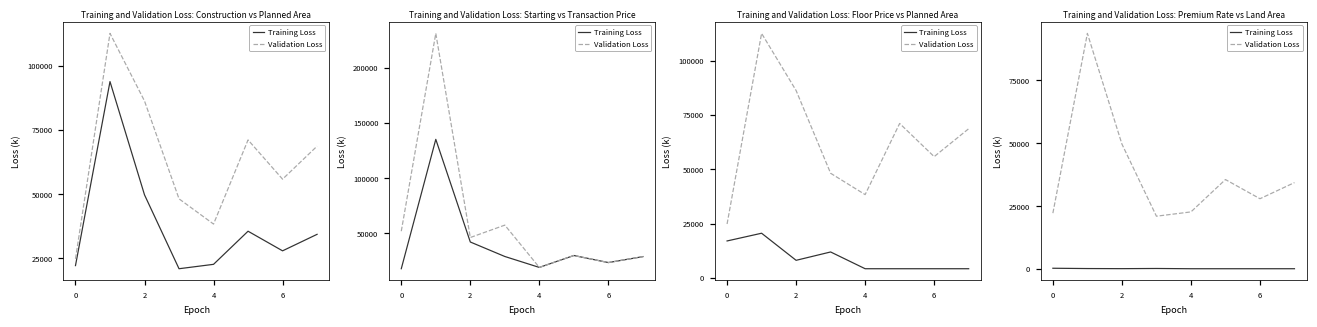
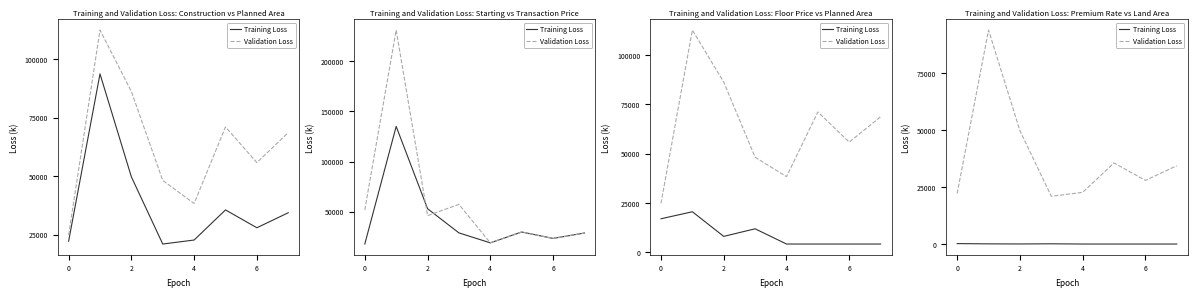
  {
    "Training and Validation Loss: Construction vs Planned Area": {
      "Training Loss": {
        "0": 22000,
        "2": 50000,
        "4": 23000,
        "6": 28000
      },
      "Validation Loss": {
        "0": 25000,
        "2": 86000,
        "4": 38000,
        "6": 56000
      }
    },
    "Training and Validation Loss: Starting vs Transaction Price": {
      "Training Loss": {
        "0": 18000,
-       "2": 42000
+       "2": 53000
      },
      "Validation Loss": {
        "0": 52000,
        "2": 46000
      }
    },
    "Training and Validation Loss: Floor Price vs Planned Area": {
      "Training Loss": {
        "0": 17000,
        "2": 8000,
        "4": 4000,
        "6": 4000
      },
      "Validation Loss": {
        "0": 25000,
        "2": 86000,
        "4": 38000,
        "6": 56000
      }
    },
    "Training and Validation Loss: Premium Rate vs Land Area": {
      "Training Loss": {
        "0": 0,
        "2": 0,
        "4": 0,
        "6": 0
      },
      "Validation Loss": {
        "0": 22000,
        "2": 50000,
        "4": 23000,
        "6": 28000
      }
    }
  }
